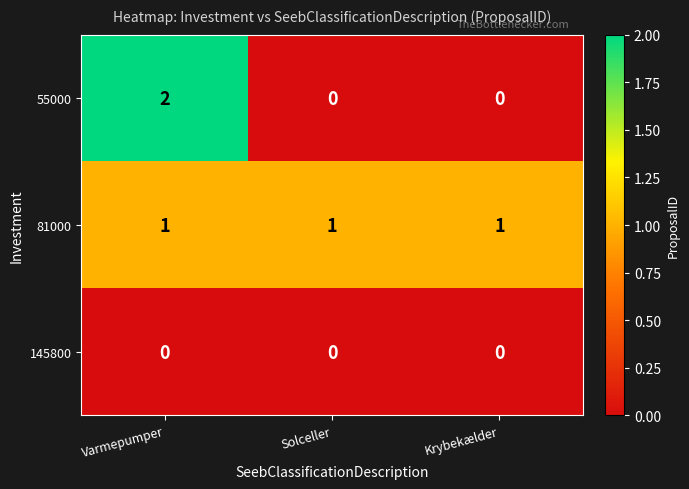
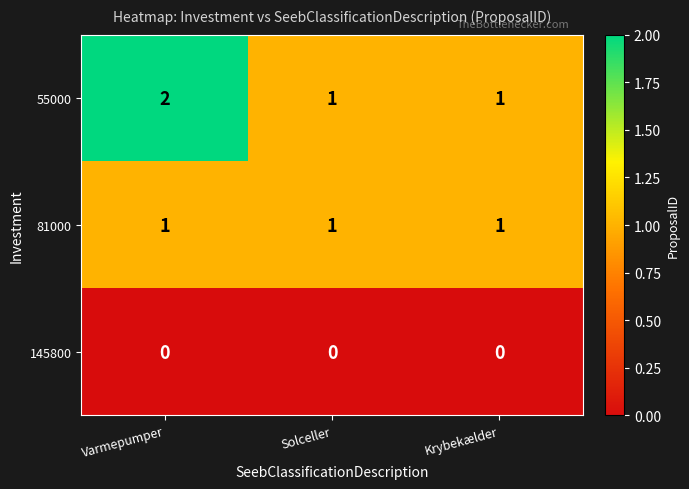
  {
    "55000": {
      "Varmepumper": 2,
-     "Solceller": 0,
-     "Krybekælder": 0
+     "Solceller": 1,
+     "Krybekælder": 1
    },
    "81000": {
      "Varmepumper": 1,
      "Solceller": 1,
      "Krybekælder": 1
    },
    "145800": {
      "Varmepumper": 0,
      "Solceller": 0,
      "Krybekælder": 0
    }
  }
